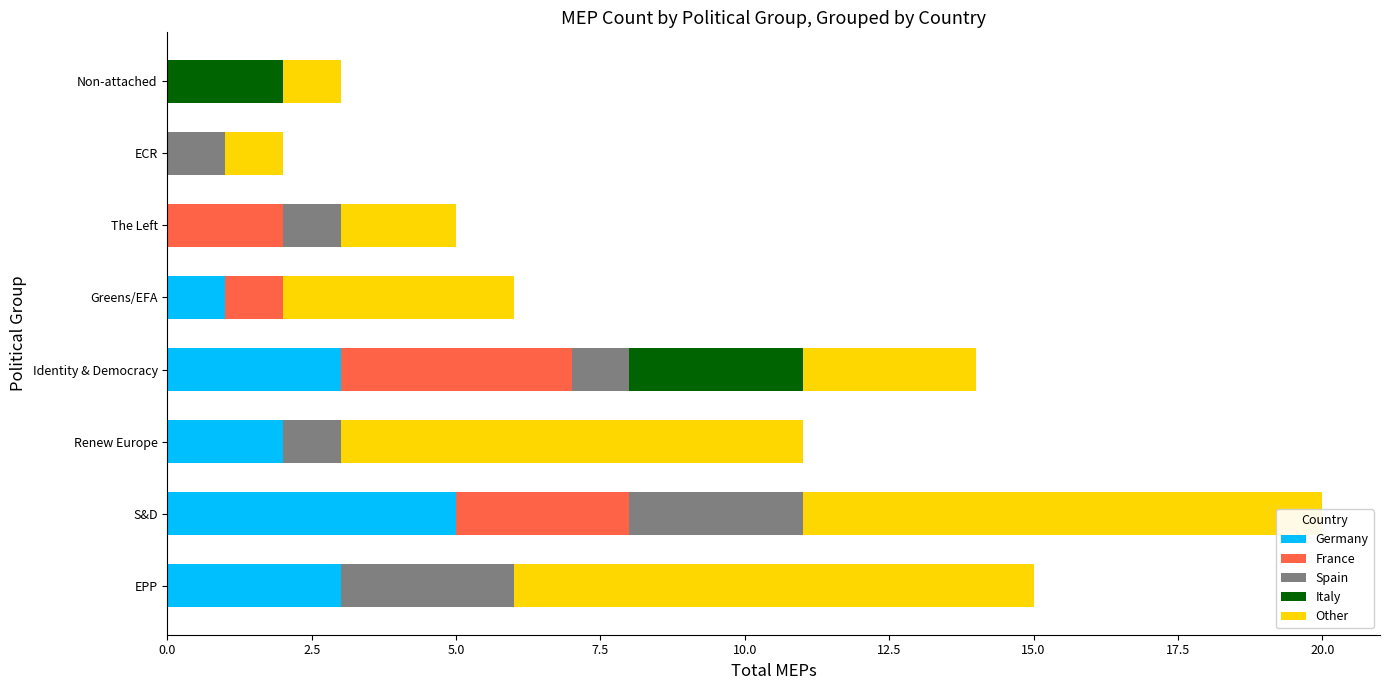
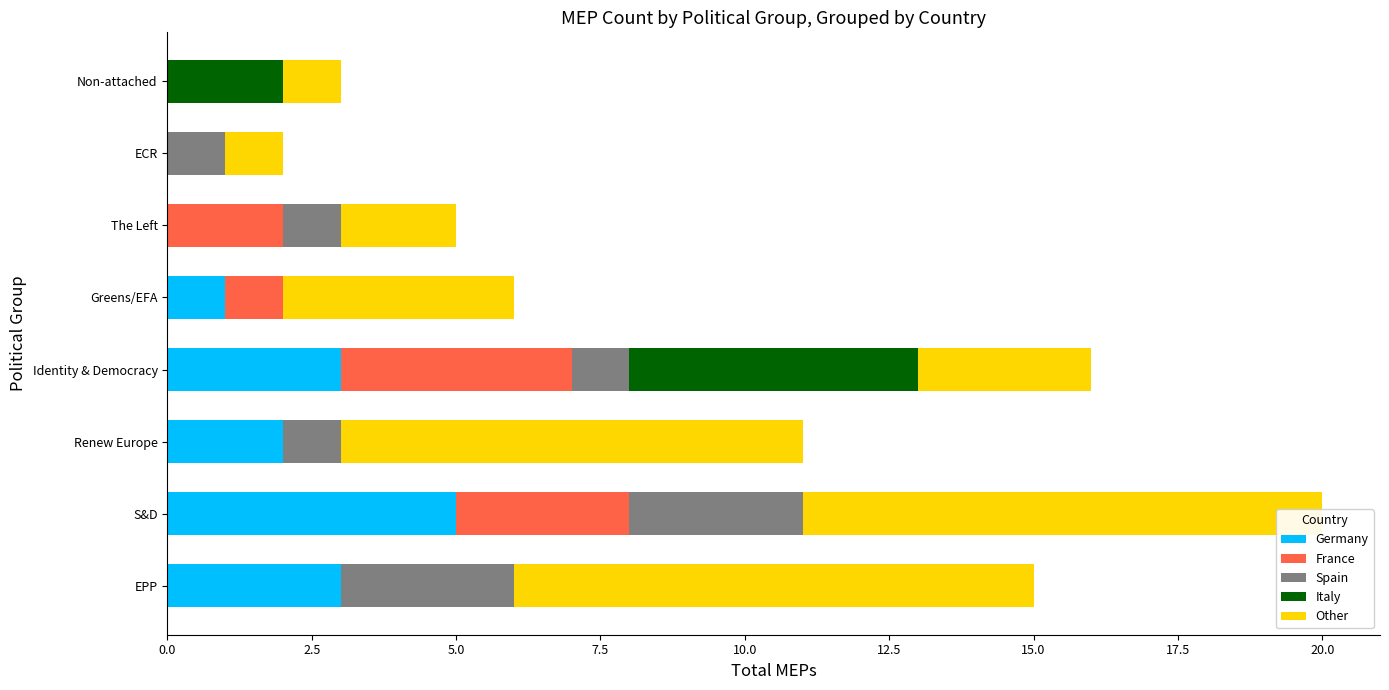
  {
    "Germany": {
      "Non-attached": 0,
      "ECR": 0,
      "The Left": 0,
      "Greens/EFA": 1,
      "Identity & Democracy": 3,
      "Renew Europe": 2,
      "S&D": 5,
      "EPP": 3
    },
    "France": {
      "Non-attached": 0,
      "ECR": 0,
      "The Left": 2,
      "Greens/EFA": 1,
      "Identity & Democracy": 4,
      "Renew Europe": 0,
      "S&D": 3,
      "EPP": 0
    },
    "Spain": {
      "Non-attached": 0,
      "ECR": 1,
      "The Left": 1,
      "Greens/EFA": 0,
      "Identity & Democracy": 1,
      "Renew Europe": 1,
      "S&D": 3,
      "EPP": 3
    },
    "Italy": {
      "Non-attached": 2,
      "ECR": 0,
      "The Left": 0,
      "Greens/EFA": 0,
-     "Identity & Democracy": 3,
+     "Identity & Democracy": 5,
      "Renew Europe": 0,
      "S&D": 0,
      "EPP": 0
    },
    "Other": {
      "Non-attached": 1,
      "ECR": 1,
      "The Left": 2,
      "Greens/EFA": 4,
      "Identity & Democracy": 3,
      "Renew Europe": 8,
      "EPP": 9
    }
  }
